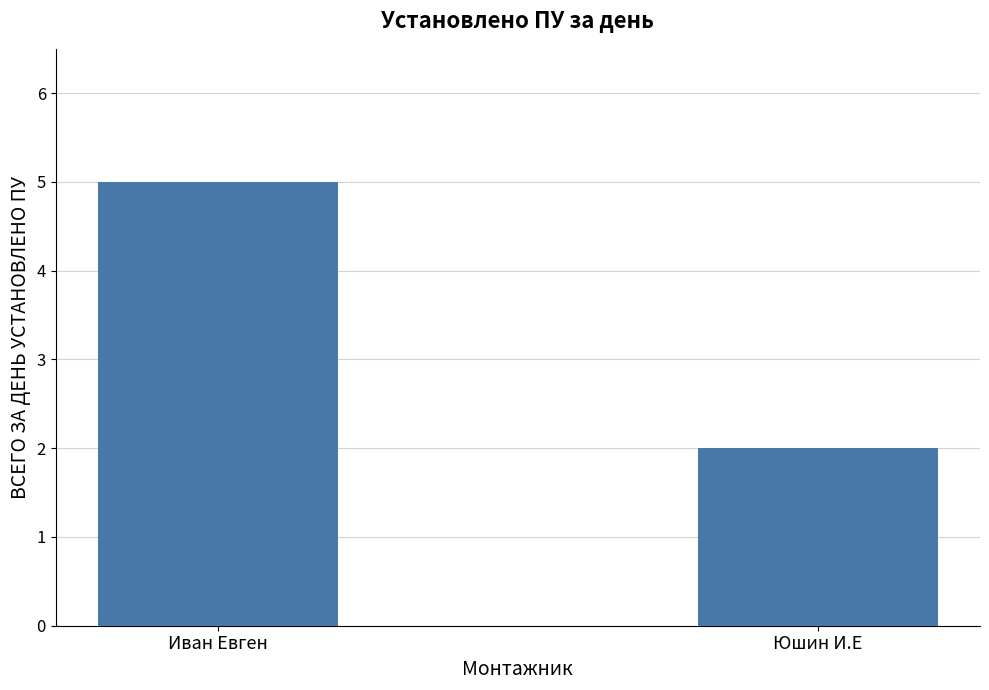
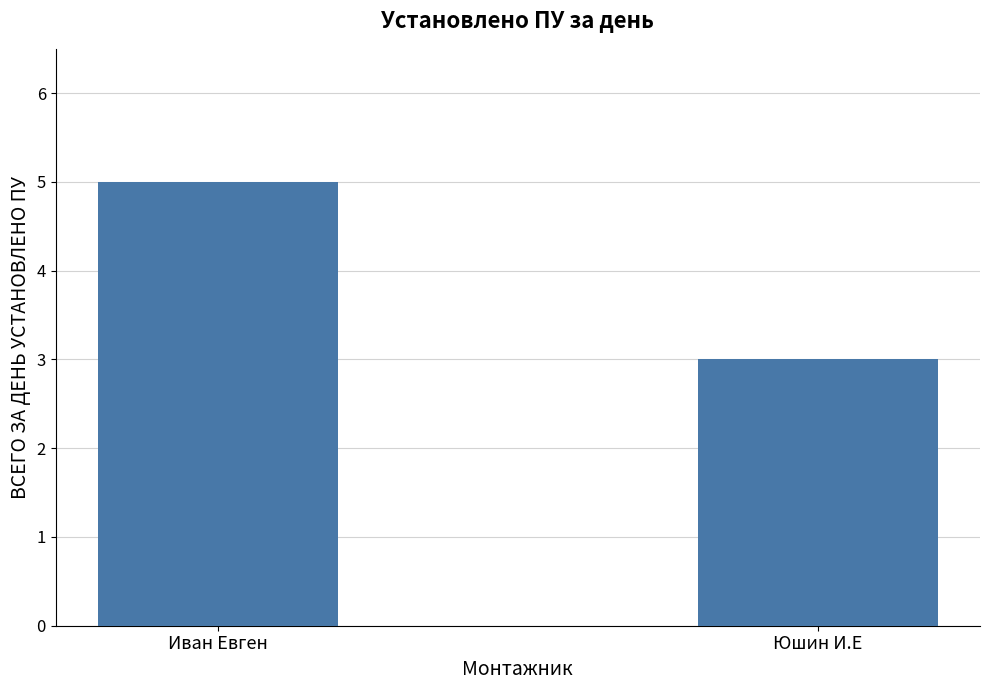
  {
    "Иван Евген": 5,
-   "Юшин И.Е": 2
+   "Юшин И.Е": 3
  }
